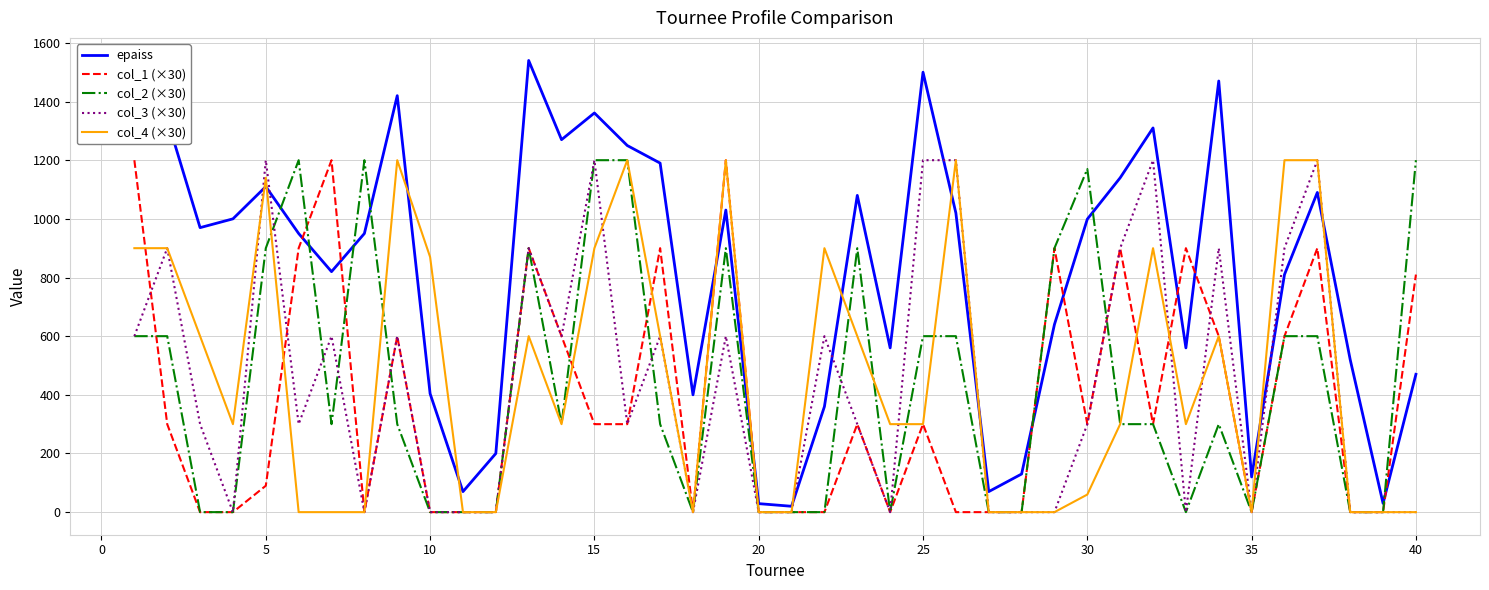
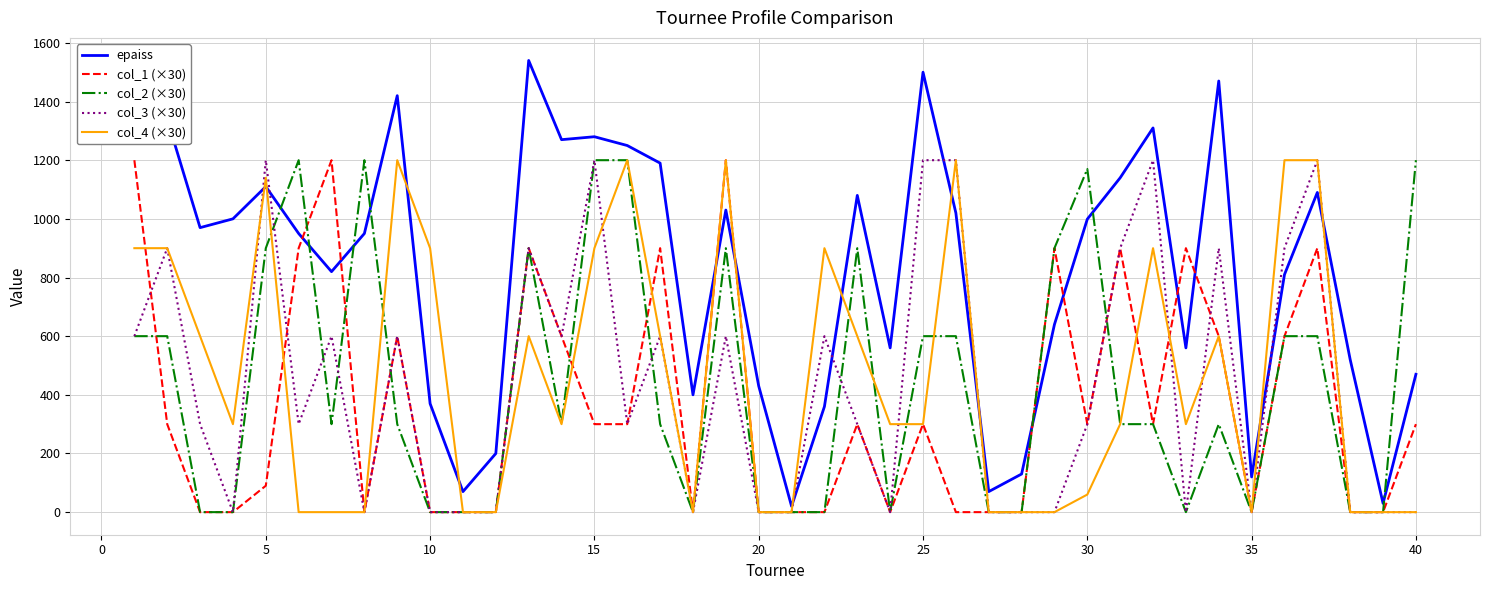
  {
    "epaiss": {
      "5": 1110,
-     "10": 400,
-     "15": 1360,
-     "20": 30,
+     "10": 370,
+     "15": 1280,
+     "20": 430,
      "25": 1500,
      "30": 1000,
      "35": 120,
      "40": 470
    },
    "col_1 (×30)": {
      "5": 90,
      "15": 300,
-     "40": 810
+     "40": 300
    },
    "col_2 (×30)": {
      "5": 900,
      "25": 600,
      "30": 1170,
      "40": 1200
    },
    "col_3 (×30)": {
      "5": 1200,
      "25": 1200
    },
    "col_4 (×30)": {
      "5": 1140,
-     "10": 870,
+     "10": 900,
      "15": 900,
      "30": 60
    }
  }
